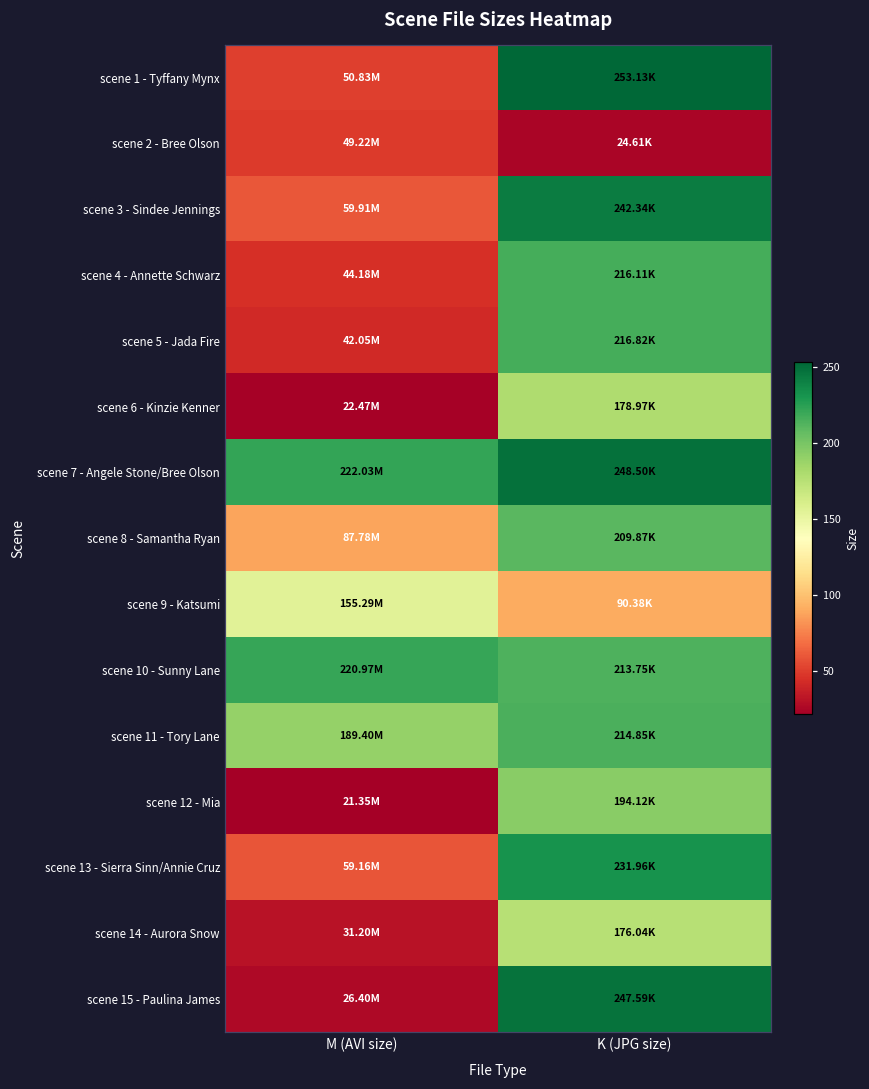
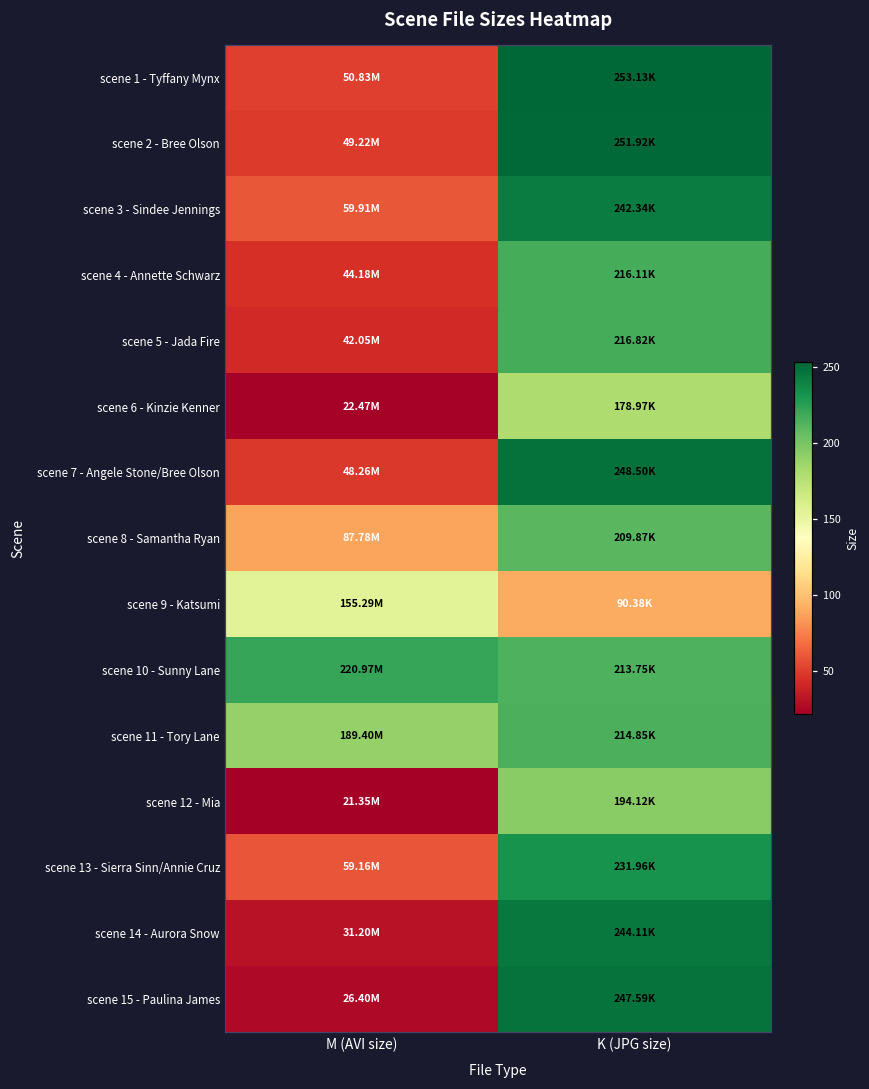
  {
    "scene 1 - Tyffany Mynx": {
      "M (AVI size)": "50.83M",
      "K (JPG size)": "253.13K"
    },
    "scene 2 - Bree Olson": {
      "M (AVI size)": "49.22M",
-     "K (JPG size)": "24.61K"
+     "K (JPG size)": "251.92K"
    },
    "scene 3 - Sindee Jennings": {
      "M (AVI size)": "59.91M",
      "K (JPG size)": "242.34K"
    },
    "scene 4 - Annette Schwarz": {
      "M (AVI size)": "44.18M",
      "K (JPG size)": "216.11K"
    },
    "scene 5 - Jada Fire": {
      "M (AVI size)": "42.05M",
      "K (JPG size)": "216.82K"
    },
    "scene 6 - Kinzie Kenner": {
      "M (AVI size)": "22.47M",
      "K (JPG size)": "178.97K"
    },
    "scene 7 - Angele Stone/Bree Olson": {
-     "M (AVI size)": "222.03M",
+     "M (AVI size)": "48.26M",
      "K (JPG size)": "248.50K"
    },
    "scene 8 - Samantha Ryan": {
      "M (AVI size)": "87.78M",
      "K (JPG size)": "209.87K"
    },
    "scene 9 - Katsumi": {
      "M (AVI size)": "155.29M",
      "K (JPG size)": "90.38K"
    },
    "scene 10 - Sunny Lane": {
      "M (AVI size)": "220.97M",
      "K (JPG size)": "213.75K"
    },
    "scene 11 - Tory Lane": {
      "M (AVI size)": "189.40M",
      "K (JPG size)": "214.85K"
    },
    "scene 12 - Mia": {
      "M (AVI size)": "21.35M",
      "K (JPG size)": "194.12K"
    },
    "scene 13 - Sierra Sinn/Annie Cruz": {
      "M (AVI size)": "59.16M",
      "K (JPG size)": "231.96K"
    },
    "scene 14 - Aurora Snow": {
      "M (AVI size)": "31.20M",
-     "K (JPG size)": "176.04K"
+     "K (JPG size)": "244.11K"
    },
    "scene 15 - Paulina James": {
      "M (AVI size)": "26.40M",
      "K (JPG size)": "247.59K"
    }
  }
